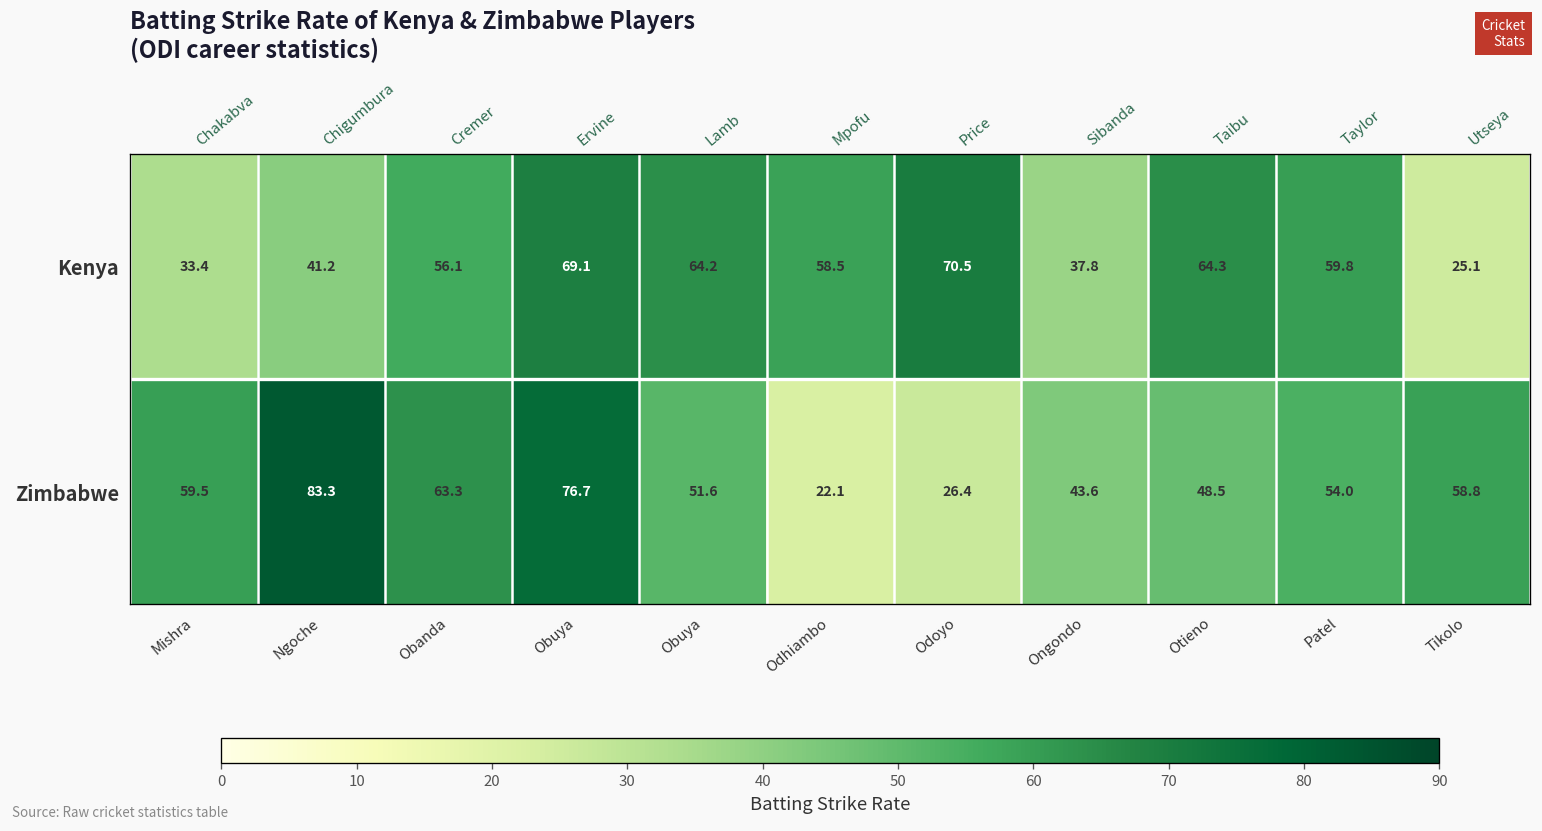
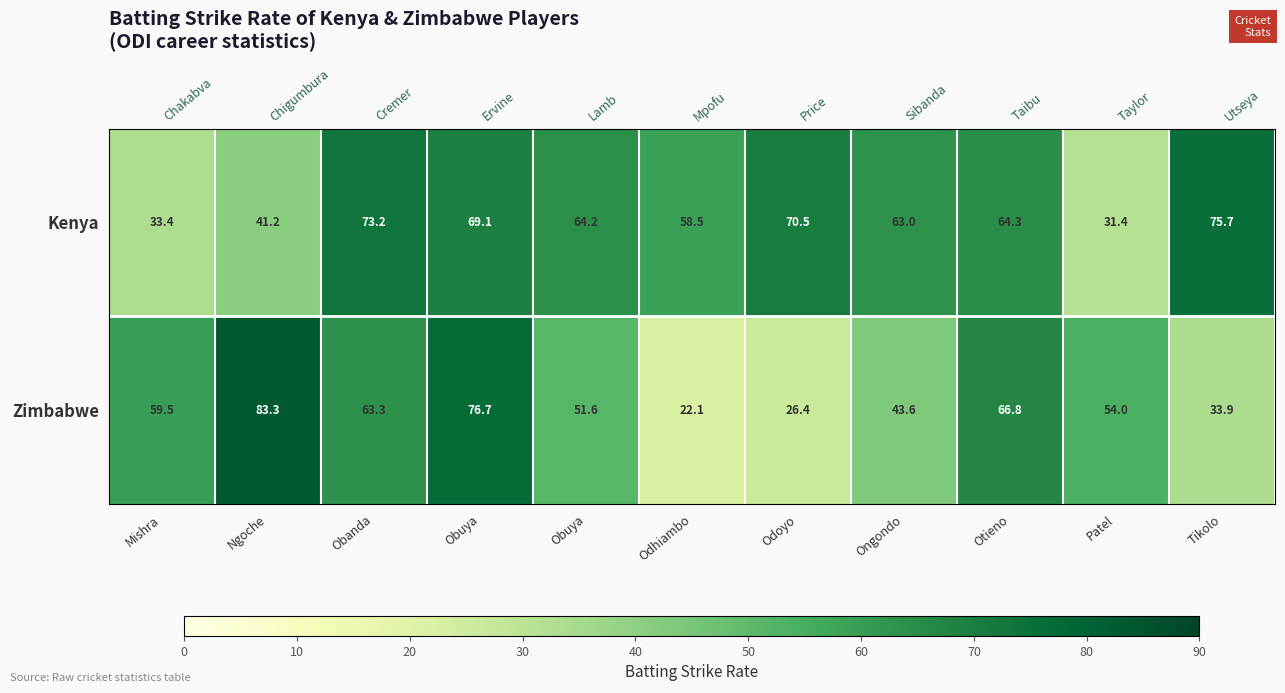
  {
    "Kenya": {
      "Mishra": 33.4,
      "Ngoche": 41.2,
-     "Obanda": 56.1,
+     "Obanda": 73.2,
      "Odhiambo": 58.5,
      "Odoyo": 70.5,
-     "Ongondo": 37.8,
+     "Ongondo": 63.0,
      "Otieno": 64.3,
-     "Patel": 59.8,
-     "Tikolo": 25.1
+     "Patel": 31.4,
+     "Tikolo": 75.7
    },
    "Zimbabwe": {
      "Mishra": 59.5,
      "Ngoche": 83.3,
      "Obanda": 63.3,
      "Odhiambo": 22.1,
      "Odoyo": 26.4,
      "Ongondo": 43.6,
-     "Otieno": 48.5,
+     "Otieno": 66.8,
      "Patel": 54.0,
-     "Tikolo": 58.8
+     "Tikolo": 33.9
    }
  }
